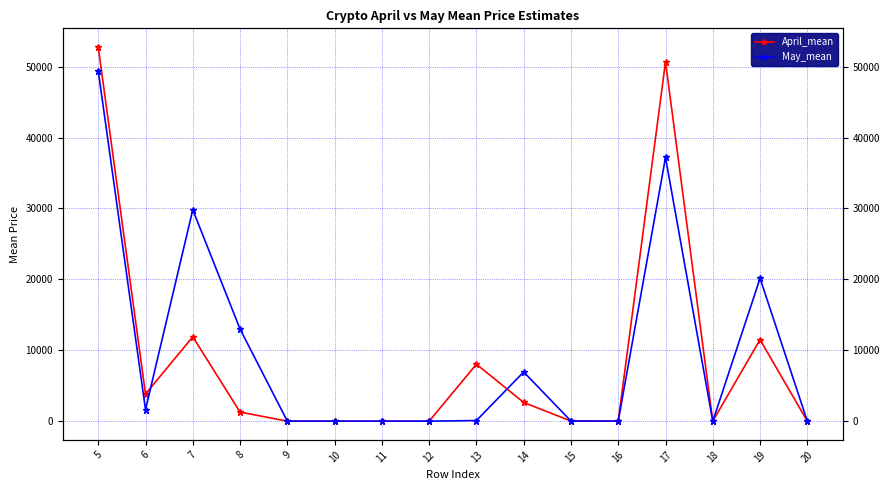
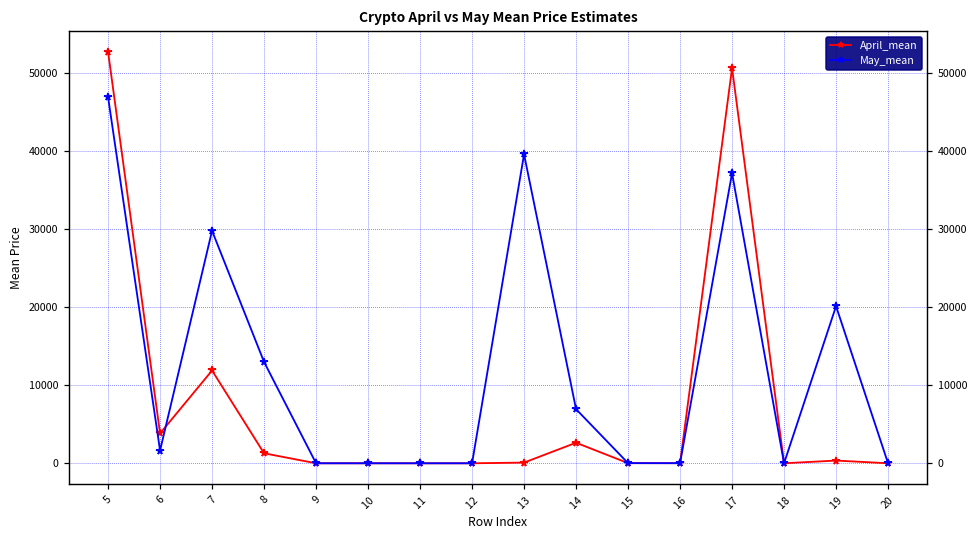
  {
    "April_mean": {
      "5": 53000,
      "6": 4000,
      "7": 12000,
      "8": 1000,
-     "13": 8000,
+     "13": 0,
      "14": 3000,
      "17": 51000,
-     "19": 11000
+     "19": 0
    },
    "May_mean": {
-     "5": 49000,
+     "5": 47000,
      "6": 2000,
      "7": 30000,
      "8": 13000,
-     "13": 0,
+     "13": 40000,
      "14": 7000,
      "17": 37000,
      "19": 20000
    }
  }
